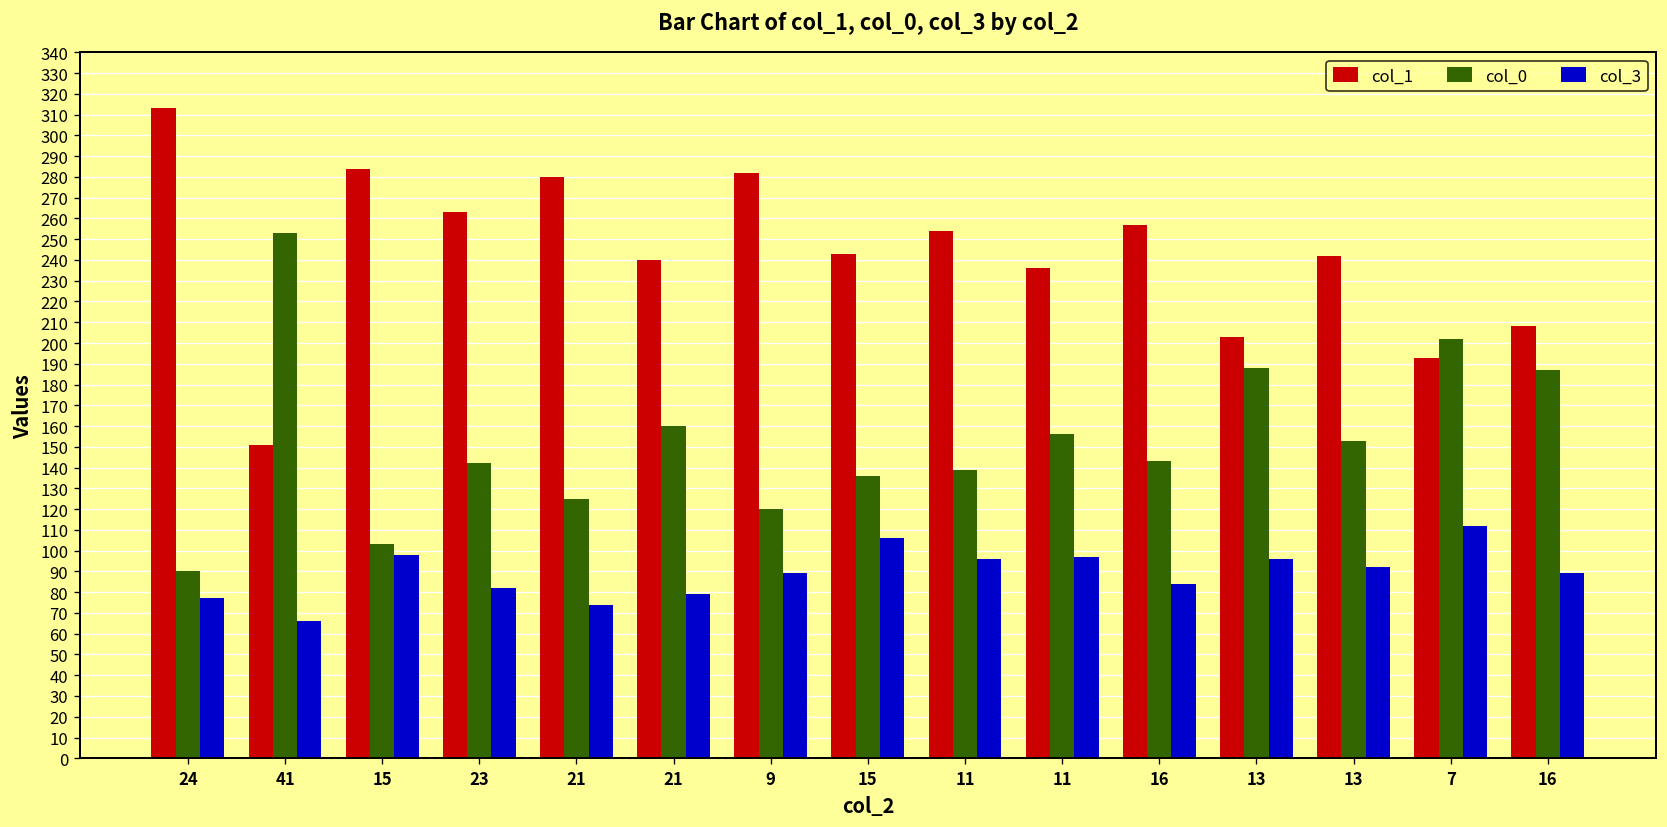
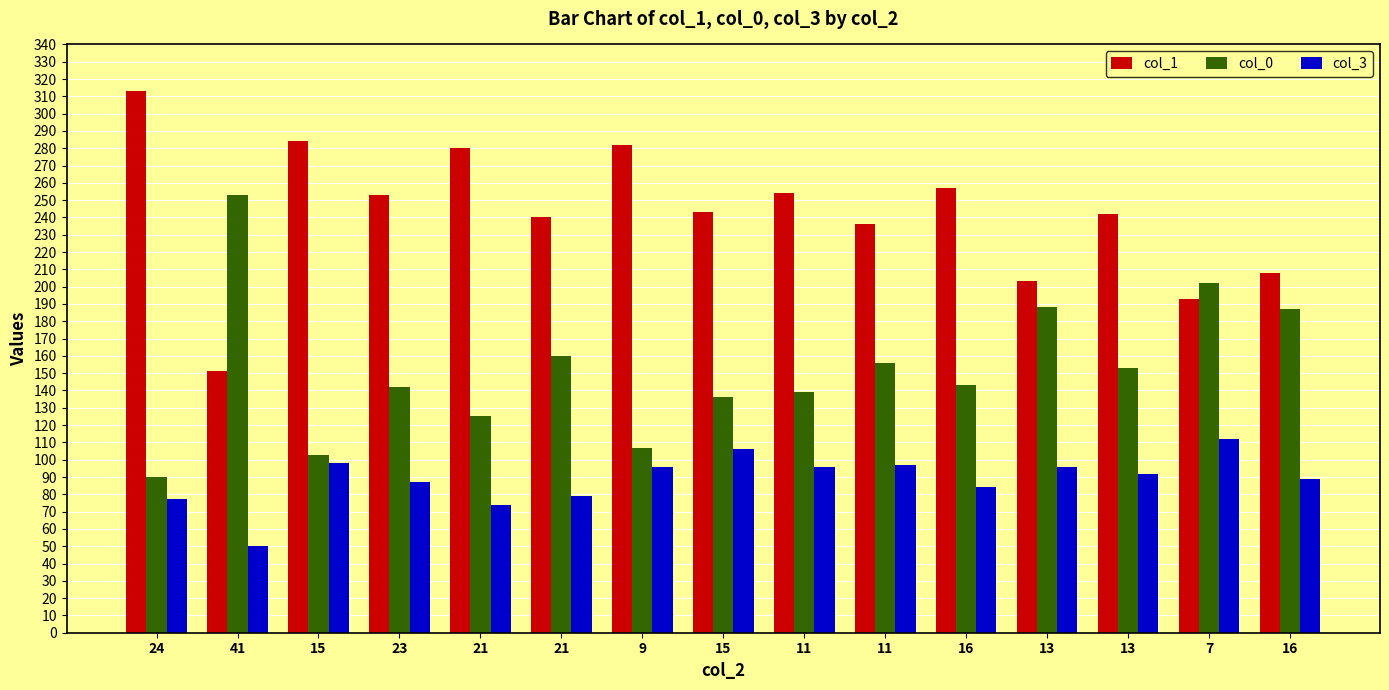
  {
    "col_1": {
      "24": 313,
      "41": 151,
-     "23": 263,
+     "23": 253,
      "9": 282,
      "7": 193
    },
    "col_0": {
      "24": 90,
      "41": 253,
      "23": 142,
-     "9": 120,
+     "9": 107,
      "7": 202
    },
    "col_3": {
      "24": 77,
-     "41": 66,
-     "23": 82,
-     "9": 89,
+     "41": 50,
+     "23": 87,
+     "9": 96,
      "7": 112
    }
  }
